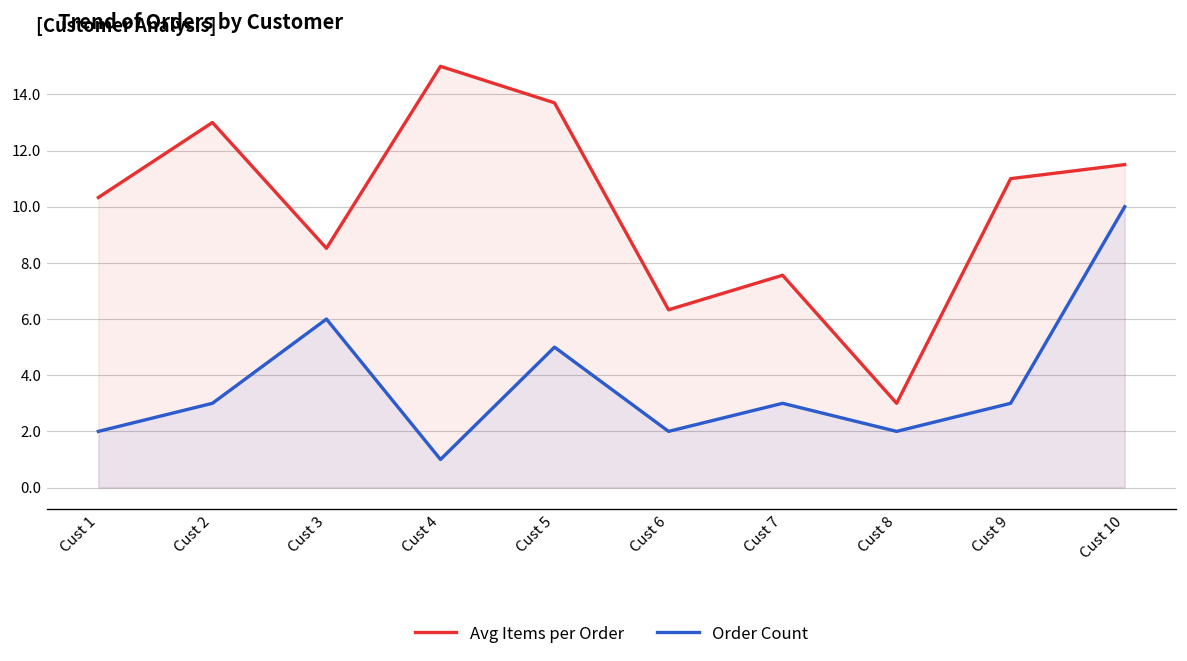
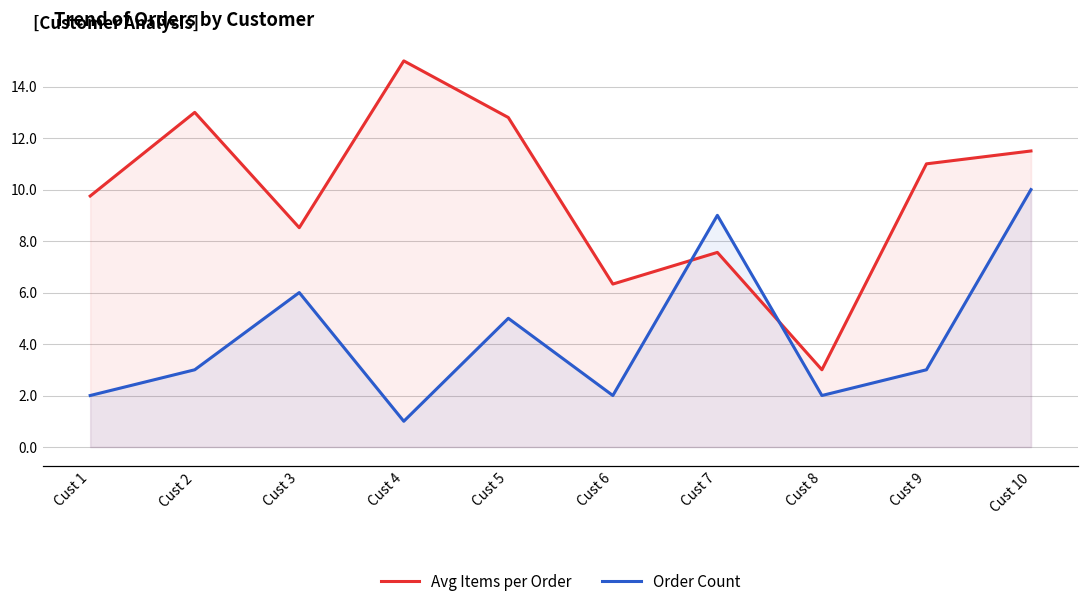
  {
    "Avg Items per Order": {
-     "Cust 1": 10.3,
+     "Cust 1": 9.8,
      "Cust 2": 13.0,
      "Cust 3": 8.5,
      "Cust 4": 15.0,
-     "Cust 5": 13.7,
+     "Cust 5": 12.8,
      "Cust 6": 6.3,
      "Cust 7": 7.6,
      "Cust 8": 3.0,
      "Cust 9": 11.0,
      "Cust 10": 11.5
    },
    "Order Count": {
      "Cust 1": 2,
      "Cust 2": 3,
      "Cust 3": 6,
      "Cust 4": 1,
      "Cust 5": 5,
      "Cust 6": 2,
-     "Cust 7": 3,
+     "Cust 7": 9,
      "Cust 8": 2,
      "Cust 9": 3,
      "Cust 10": 10
    }
  }
